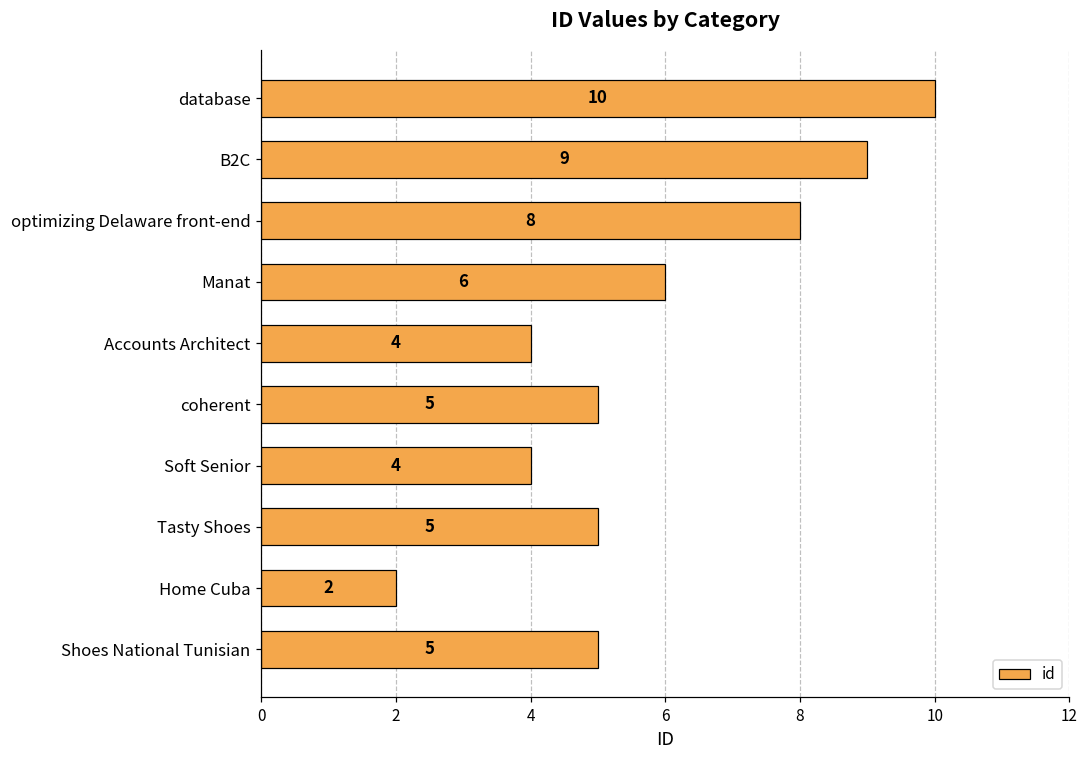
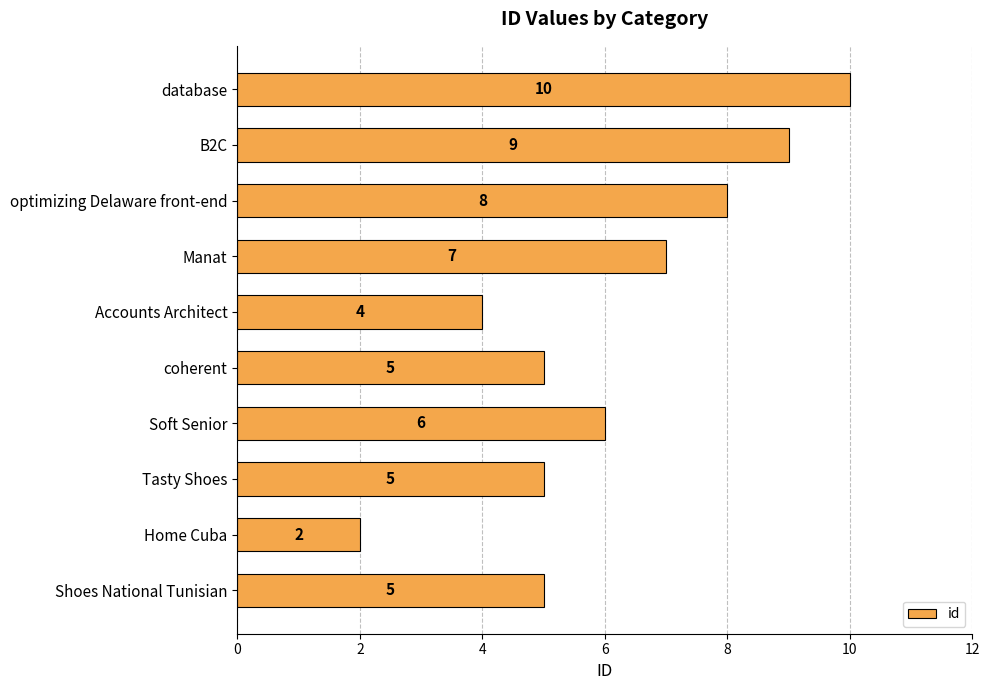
  {
    "database": 10,
    "B2C": 9,
    "optimizing Delaware front-end": 8,
-   "Manat": 6,
+   "Manat": 7,
    "Accounts Architect": 4,
    "coherent": 5,
-   "Soft Senior": 4,
+   "Soft Senior": 6,
    "Tasty Shoes": 5,
    "Home Cuba": 2,
    "Shoes National Tunisian": 5
  }
